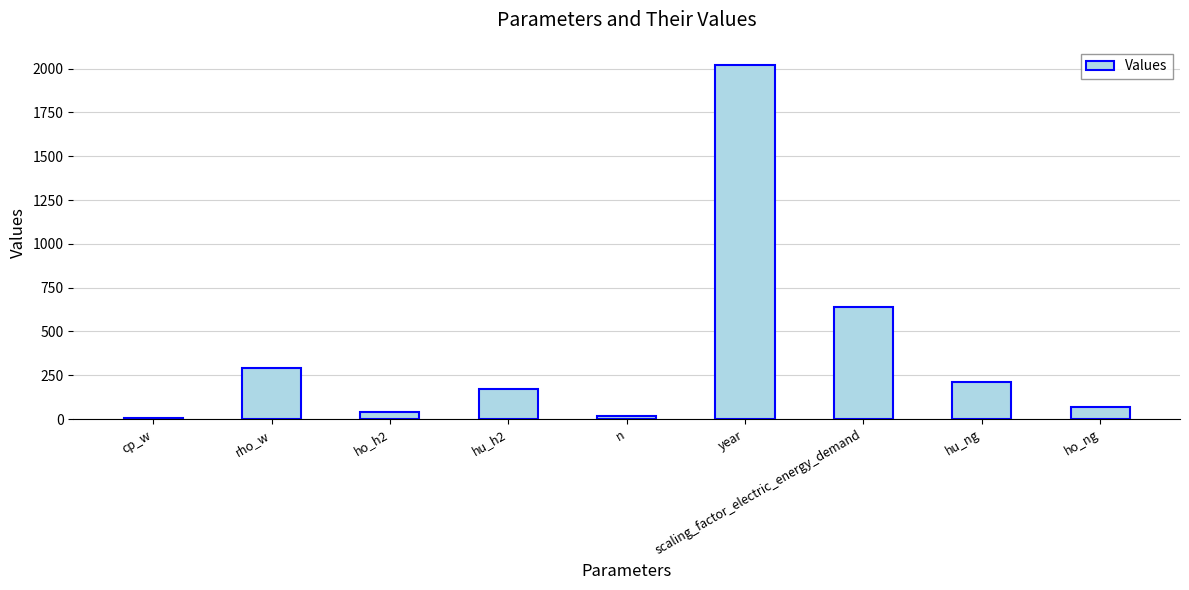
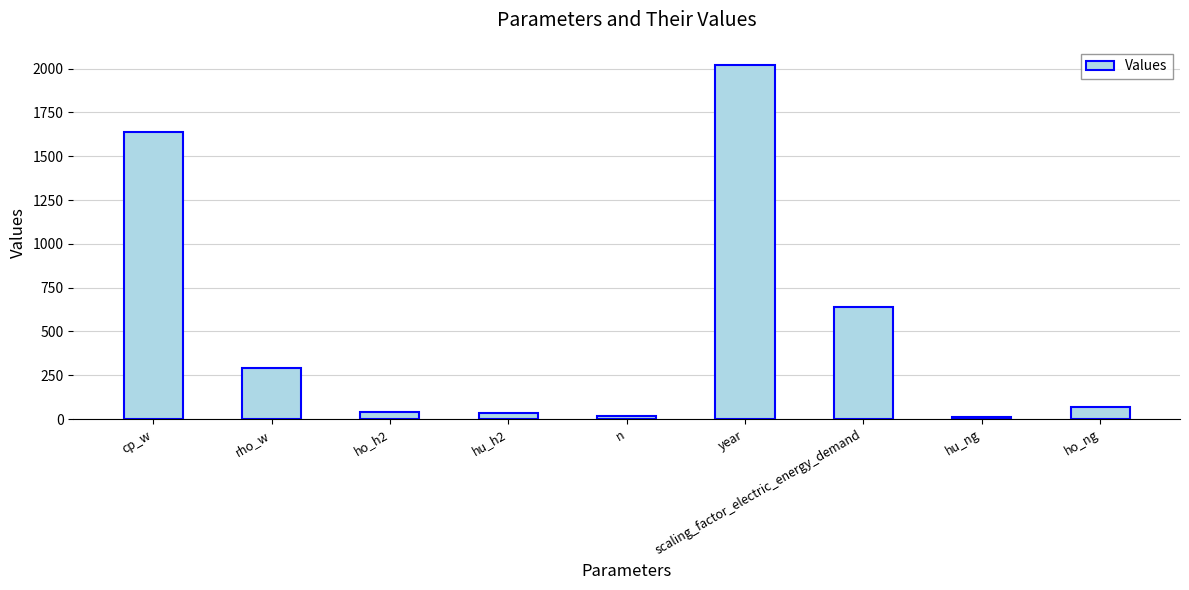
  {
-   "cp_w": 0,
+   "cp_w": 1640,
    "rho_w": 290,
    "ho_h2": 40,
-   "hu_h2": 170,
+   "hu_h2": 30,
    "n": 20,
    "year": 2020,
    "scaling_factor_electric_energy_demand": 640,
-   "hu_ng": 210,
+   "hu_ng": 10,
    "ho_ng": 70
  }
